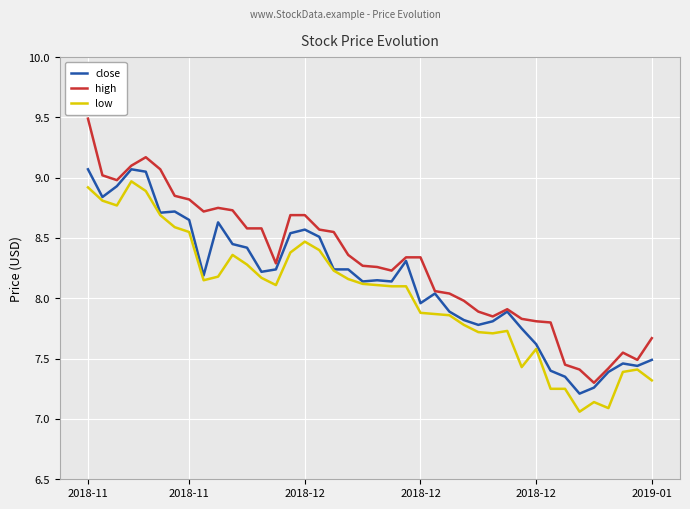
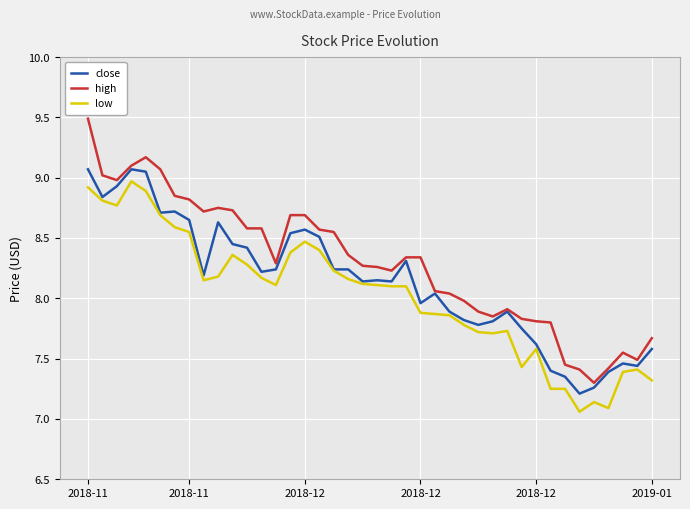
  {
    "close": {
-     "2019-01": 7.49
+     "2019-01": 7.58
    },
    "high": {
      "2019-01": 7.67
    },
    "low": {
      "2019-01": 7.32
    }
  }
